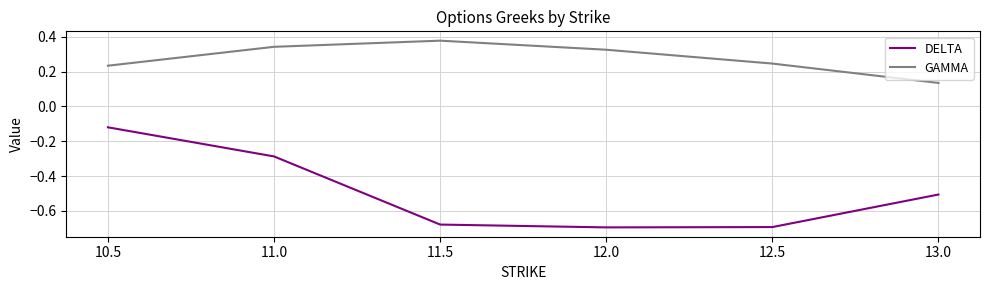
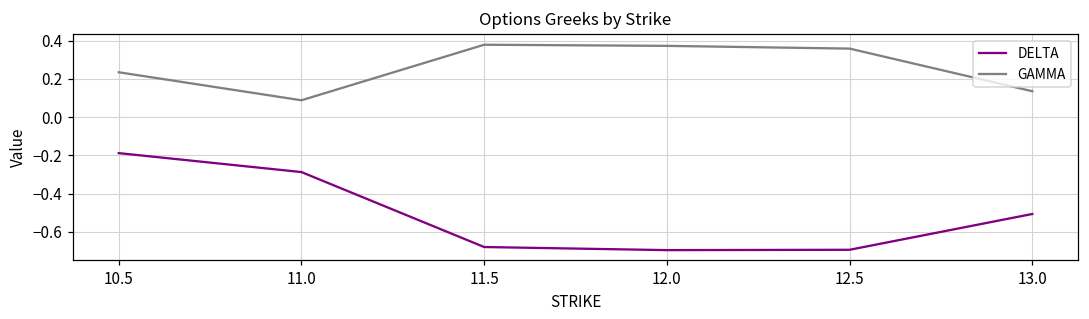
  {
    "DELTA": {
-     "10.5": -0.12,
+     "10.5": -0.19,
      "11.0": -0.29,
      "11.5": -0.68,
      "12.0": -0.69,
      "12.5": -0.69,
      "13.0": -0.51
    },
    "GAMMA": {
      "10.5": 0.23,
-     "11.0": 0.34,
+     "11.0": 0.09,
      "11.5": 0.38,
-     "12.0": 0.33,
-     "12.5": 0.25,
+     "12.0": 0.37,
+     "12.5": 0.36,
      "13.0": 0.14
    }
  }
